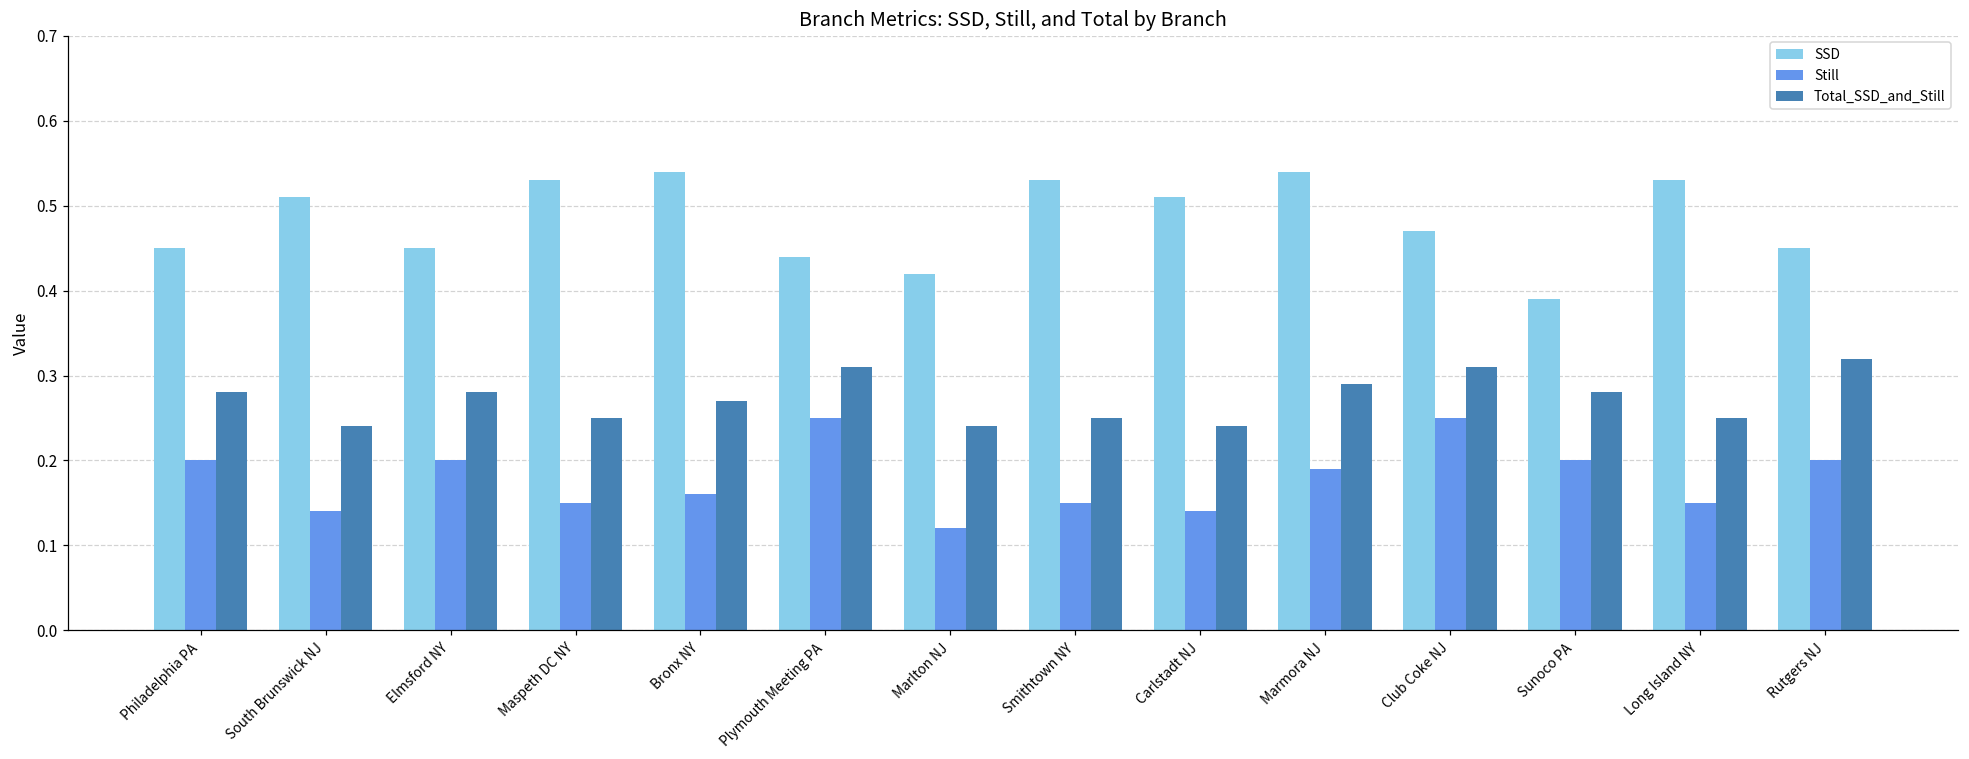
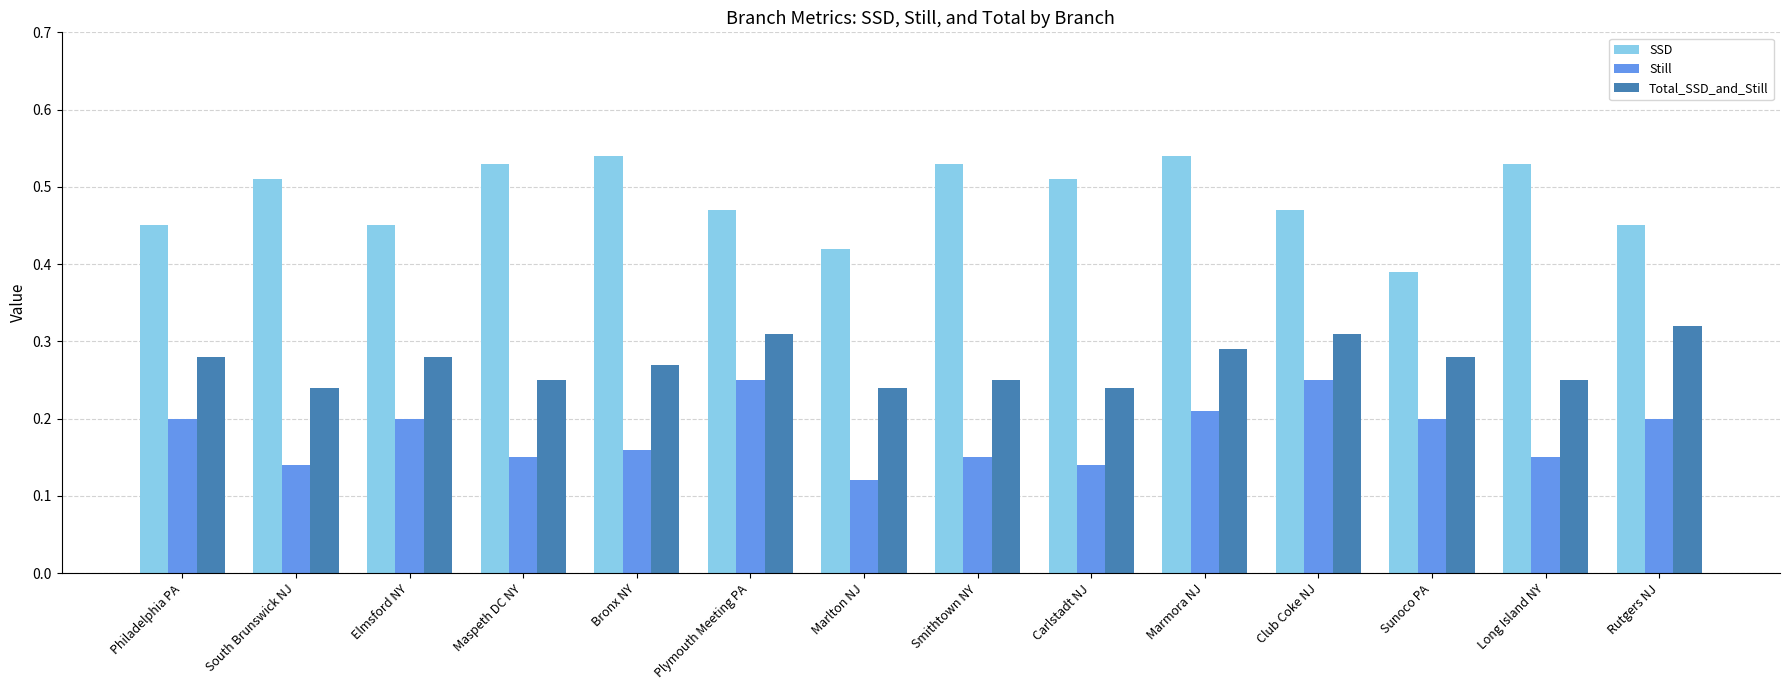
  {
    "SSD": {
      "Philadelphia PA": 0.45,
      "South Brunswick NJ": 0.51,
      "Elmsford NY": 0.45,
      "Maspeth DC NY": 0.53,
      "Bronx NY": 0.54,
-     "Plymouth Meeting PA": 0.44,
+     "Plymouth Meeting PA": 0.47,
      "Marlton NJ": 0.42,
      "Smithtown NY": 0.53,
      "Carlstadt NJ": 0.51,
      "Marmora NJ": 0.54,
      "Club Coke NJ": 0.47,
      "Sunoco PA": 0.39,
      "Long Island NY": 0.53,
      "Rutgers NJ": 0.45
    },
    "Still": {
      "Philadelphia PA": 0.20,
      "South Brunswick NJ": 0.14,
      "Elmsford NY": 0.20,
      "Maspeth DC NY": 0.15,
      "Bronx NY": 0.16,
      "Plymouth Meeting PA": 0.25,
      "Marlton NJ": 0.12,
      "Smithtown NY": 0.15,
      "Carlstadt NJ": 0.14,
-     "Marmora NJ": 0.19,
+     "Marmora NJ": 0.21,
      "Club Coke NJ": 0.25,
      "Sunoco PA": 0.20,
      "Long Island NY": 0.15,
      "Rutgers NJ": 0.20
    },
    "Total_SSD_and_Still": {
      "Philadelphia PA": 0.28,
      "South Brunswick NJ": 0.24,
      "Elmsford NY": 0.28,
      "Maspeth DC NY": 0.25,
      "Bronx NY": 0.27,
      "Plymouth Meeting PA": 0.31,
      "Marlton NJ": 0.24,
      "Smithtown NY": 0.25,
      "Carlstadt NJ": 0.24,
      "Marmora NJ": 0.29,
      "Club Coke NJ": 0.31,
      "Sunoco PA": 0.28,
      "Long Island NY": 0.25,
      "Rutgers NJ": 0.32
    }
  }
